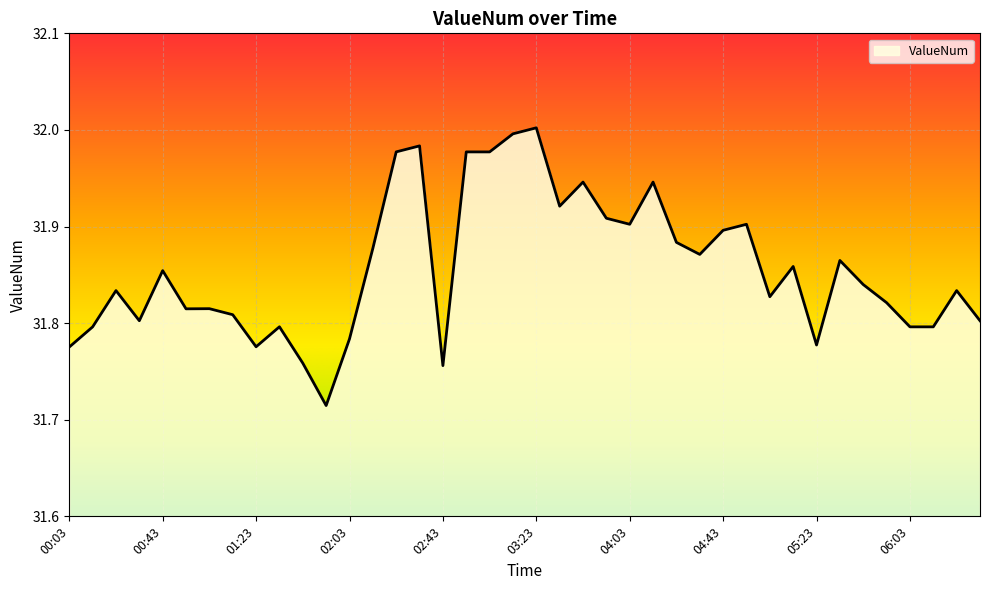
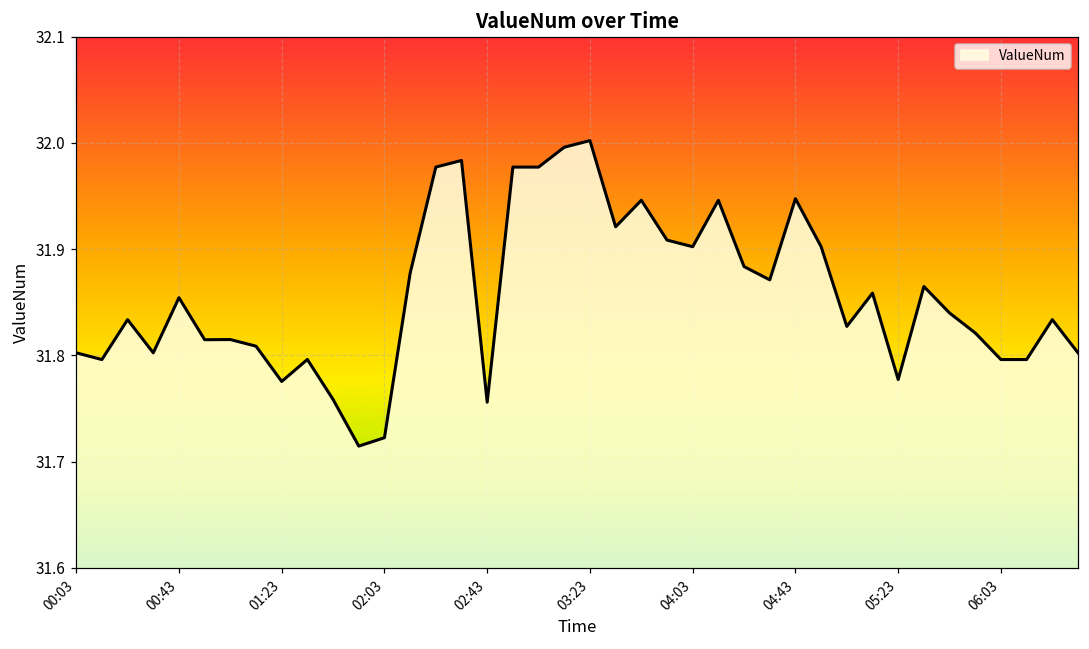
  {
-   "00:03": 31.78,
+   "00:03": 31.80,
    "00:43": 31.85,
    "01:23": 31.78,
-   "02:03": 31.78,
+   "02:03": 31.72,
    "02:43": 31.76,
    "03:23": 32.00,
    "04:03": 31.90,
-   "04:43": 31.90,
+   "04:43": 31.95,
    "05:23": 31.78,
    "06:03": 31.80
  }
